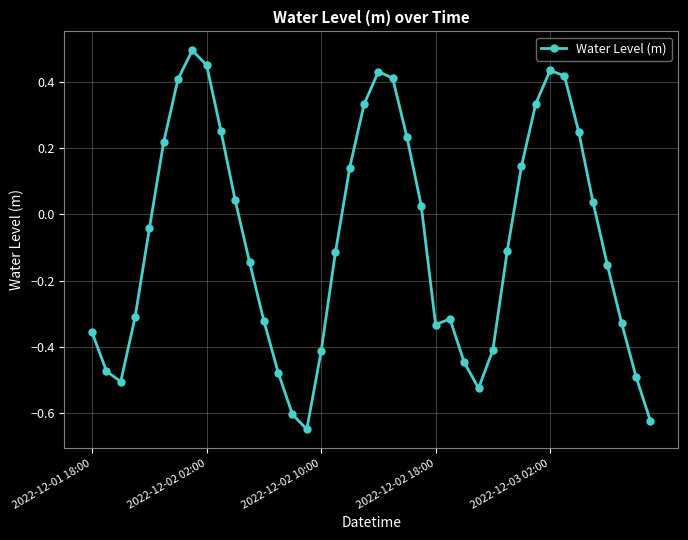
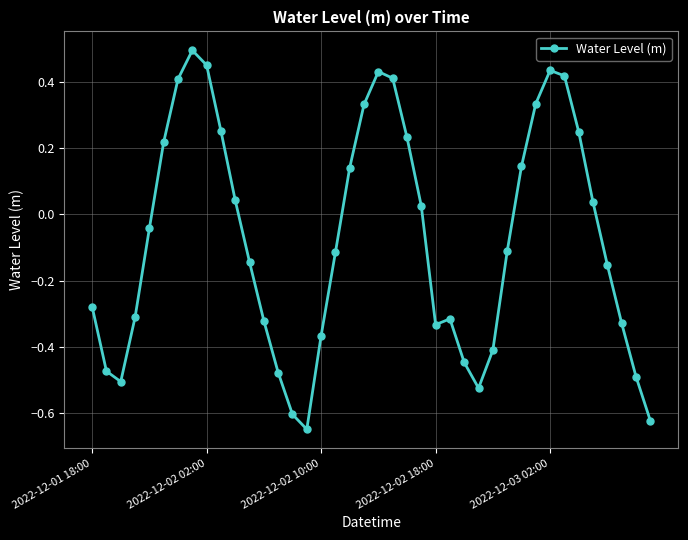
  {
-   "2022-12-01 18:00": -0.36,
+   "2022-12-01 18:00": -0.28,
    "2022-12-02 02:00": 0.45,
-   "2022-12-02 10:00": -0.41,
+   "2022-12-02 10:00": -0.37,
    "2022-12-02 18:00": -0.33,
    "2022-12-03 02:00": 0.44
  }
